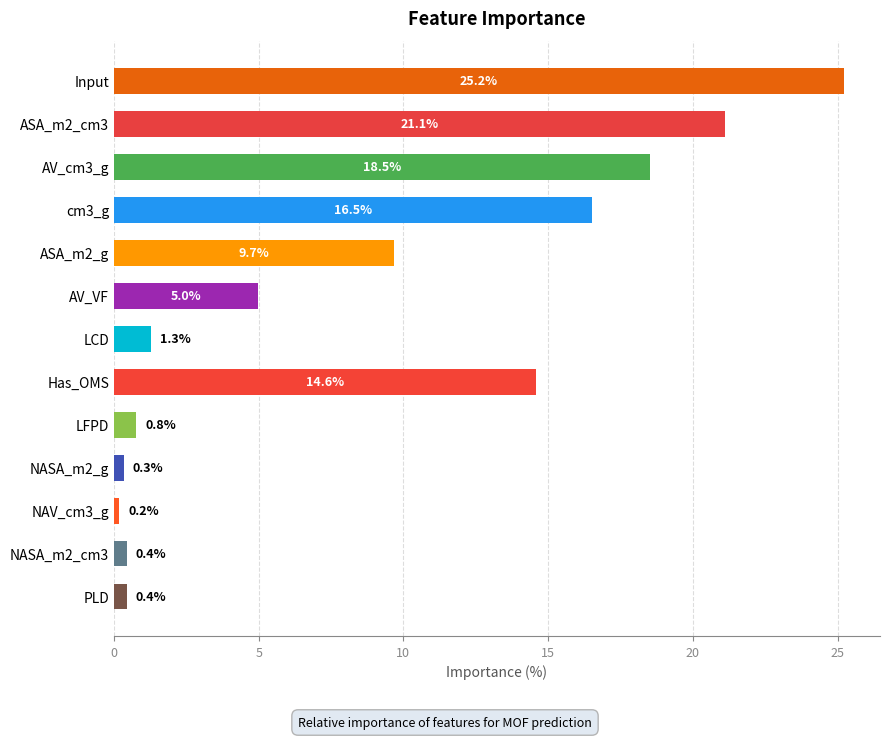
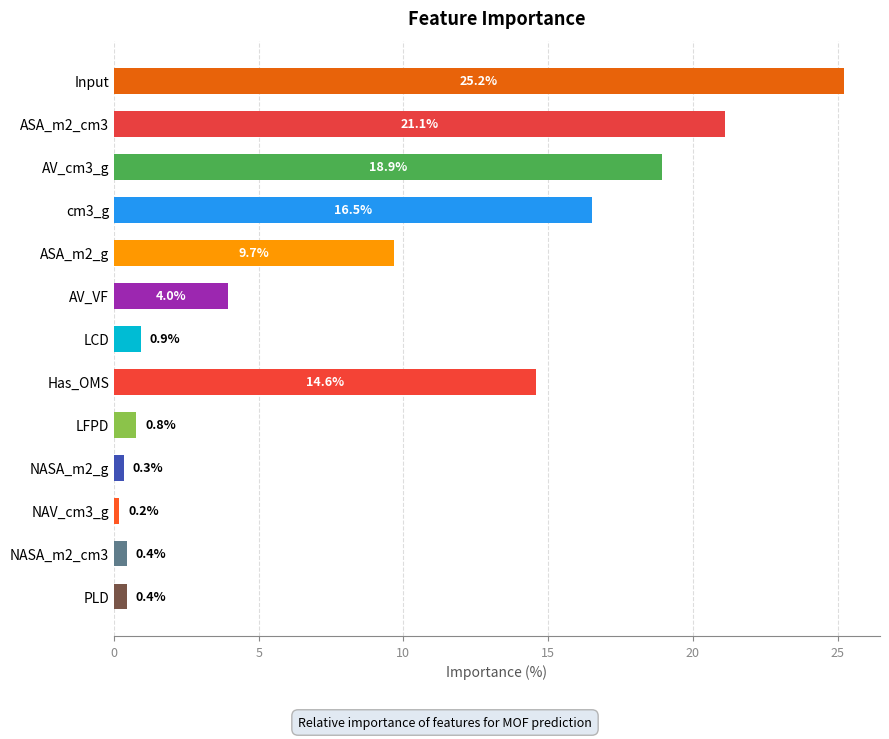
  {
    "Input": "25.2%",
    "ASA_m2_cm3": "21.1%",
-   "AV_cm3_g": "18.5%",
+   "AV_cm3_g": "18.9%",
    "cm3_g": "16.5%",
    "ASA_m2_g": "9.7%",
-   "AV_VF": "5.0%",
-   "LCD": "1.3%",
+   "AV_VF": "4.0%",
+   "LCD": "0.9%",
    "Has_OMS": "14.6%",
    "LFPD": "0.8%",
    "NASA_m2_g": "0.3%",
    "NAV_cm3_g": "0.2%",
    "NASA_m2_cm3": "0.4%",
    "PLD": "0.4%"
  }
